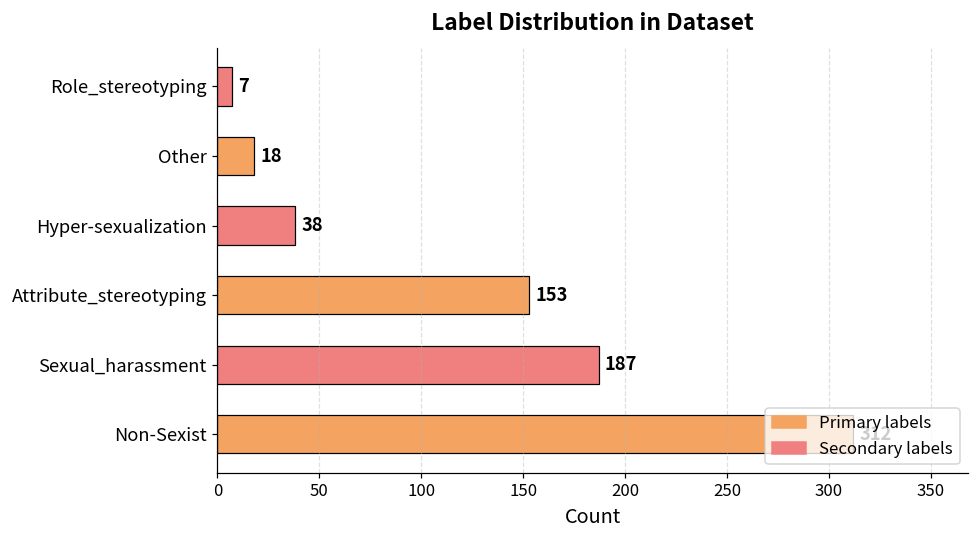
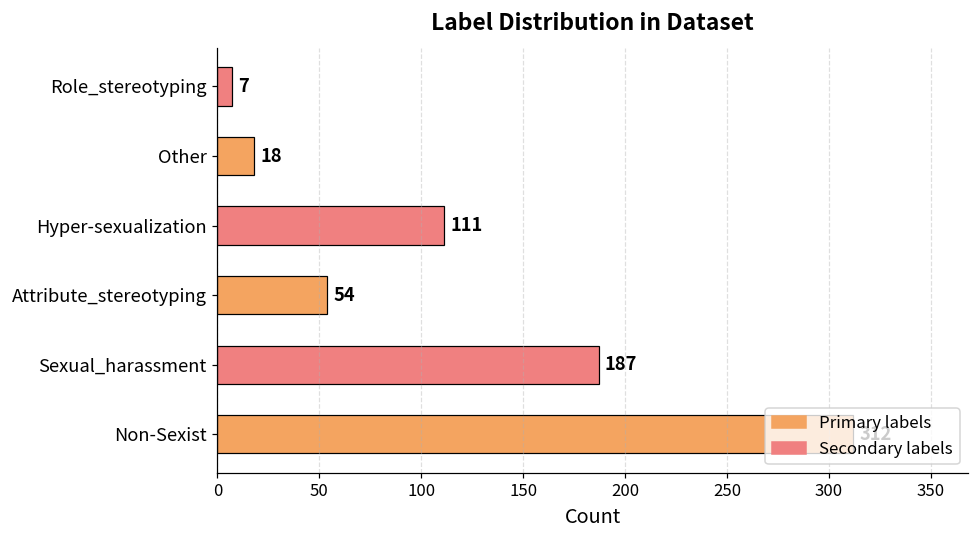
  {
    "Role_stereotyping": 7,
    "Other": 18,
-   "Hyper-sexualization": 38,
-   "Attribute_stereotyping": 153,
+   "Hyper-sexualization": 111,
+   "Attribute_stereotyping": 54,
    "Sexual_harassment": 187
  }
